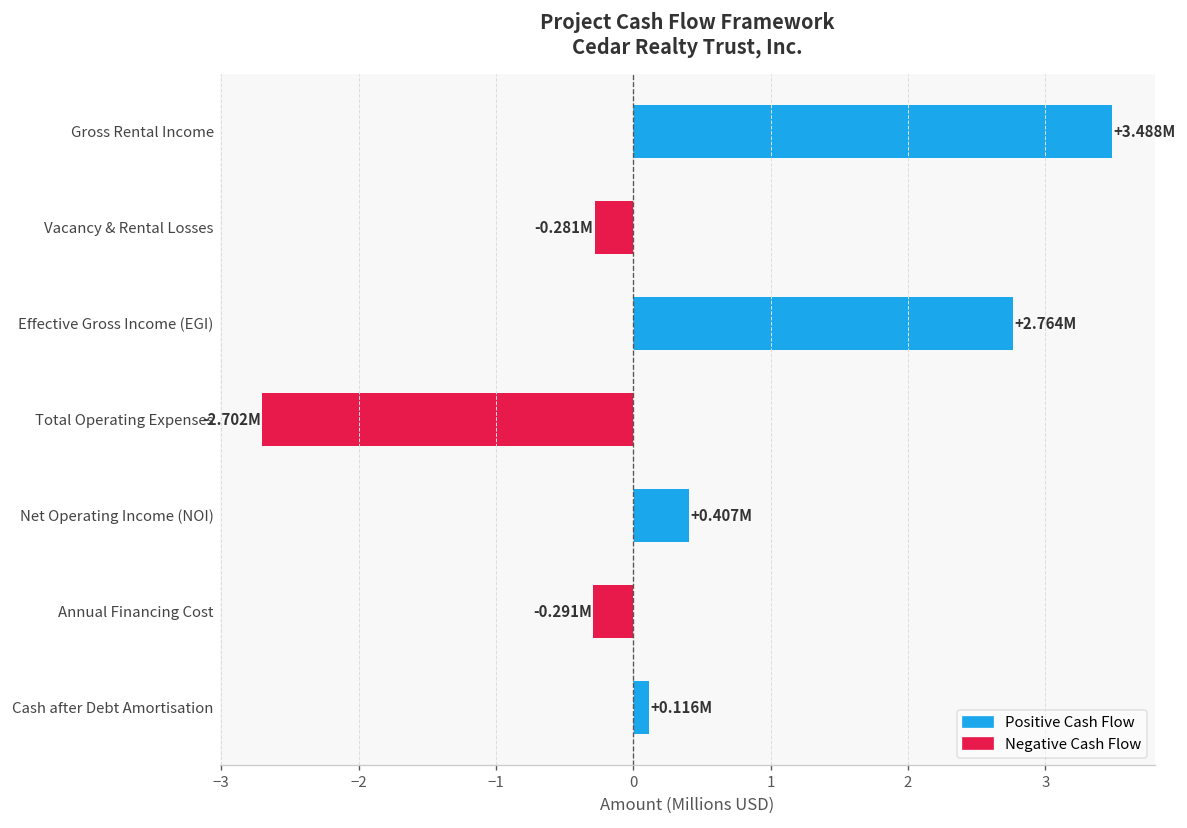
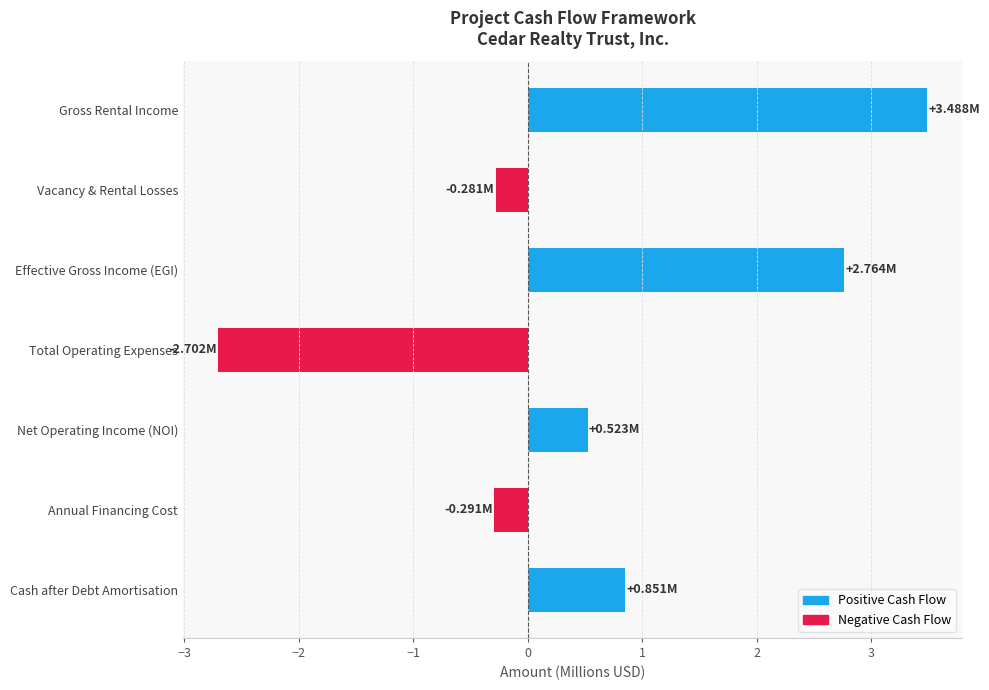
  {
    "Gross Rental Income": "+3.488M",
    "Vacancy & Rental Losses": "-0.281M",
    "Effective Gross Income (EGI)": "+2.764M",
    "Total Operating Expenses": "-2.702M",
-   "Net Operating Income (NOI)": "+0.407M",
+   "Net Operating Income (NOI)": "+0.523M",
    "Annual Financing Cost": "-0.291M",
-   "Cash after Debt Amortisation": "+0.116M"
+   "Cash after Debt Amortisation": "+0.851M"
  }
